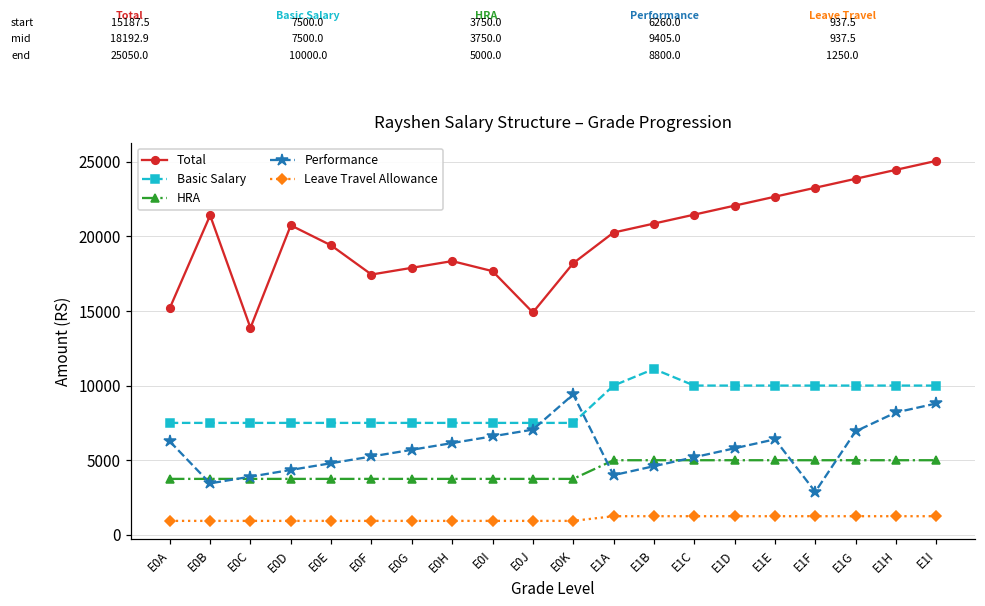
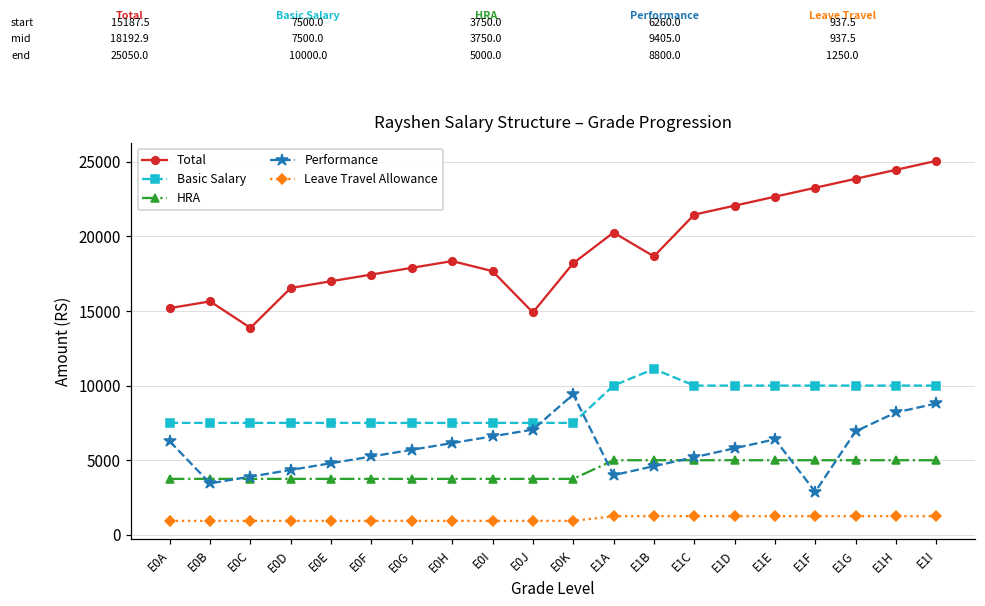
  {
    "Total": {
      "E0A": 15200,
-     "E0B": 21400,
+     "E0B": 15600,
      "E0C": 13900,
-     "E0D": 20700,
-     "E0E": 19400,
+     "E0D": 16500,
+     "E0E": 17000,
      "E0F": 17400,
      "E0G": 17900,
      "E0H": 18300,
      "E0I": 17700,
      "E0J": 14900,
      "E0K": 18200,
      "E1A": 20300,
-     "E1B": 20900,
+     "E1B": 18700,
      "E1C": 21500,
      "E1D": 22100,
      "E1E": 22700,
      "E1F": 23300,
      "E1G": 23900,
      "E1H": 24500,
      "E1I": 25100
    },
    "Basic Salary": {
      "E0A": 7500,
      "E0B": 7500,
      "E0C": 7500,
      "E0D": 7500,
      "E0E": 7500,
      "E0F": 7500,
      "E0G": 7500,
      "E0H": 7500,
      "E0I": 7500,
      "E0J": 7500,
      "E0K": 7500,
      "E1A": 10000,
      "E1B": 11100,
      "E1C": 10000,
      "E1D": 10000,
      "E1E": 10000,
      "E1F": 10000,
      "E1G": 10000,
      "E1H": 10000,
      "E1I": 10000
    },
    "HRA": {
      "E0A": 3800,
      "E0B": 3800,
      "E0D": 3800,
      "E0E": 3800,
      "E0F": 3800,
      "E0G": 3800,
      "E0H": 3800,
      "E0I": 3800,
      "E0J": 3800,
      "E0K": 3800,
      "E1A": 5000,
      "E1B": 5000,
      "E1C": 5000,
      "E1D": 5000,
      "E1E": 5000,
      "E1F": 5000,
      "E1G": 5000,
      "E1H": 5000,
      "E1I": 5000
    },
    "Performance": {
      "E0A": 6300,
      "E0B": 3500,
      "E0D": 4400,
      "E0E": 4800,
      "E0F": 5300,
      "E0G": 5700,
      "E0H": 6200,
      "E0I": 6600,
      "E0J": 7100,
      "E0K": 9400,
      "E1A": 4000,
      "E1B": 4600,
      "E1C": 5200,
      "E1D": 5800,
      "E1E": 6400,
      "E1F": 2900,
      "E1G": 6900,
      "E1H": 8200,
      "E1I": 8800
    },
    "Leave Travel Allowance": {
      "E0A": 900,
      "E0B": 900,
      "E0C": 900,
      "E0D": 900,
      "E0E": 900,
      "E0F": 900,
      "E0G": 900,
      "E0H": 900,
      "E0I": 900,
      "E0J": 900,
      "E0K": 900,
      "E1A": 1300,
      "E1B": 1300,
      "E1C": 1300,
      "E1D": 1300,
      "E1E": 1300,
      "E1F": 1300,
      "E1G": 1300,
      "E1H": 1300,
      "E1I": 1300
    }
  }
